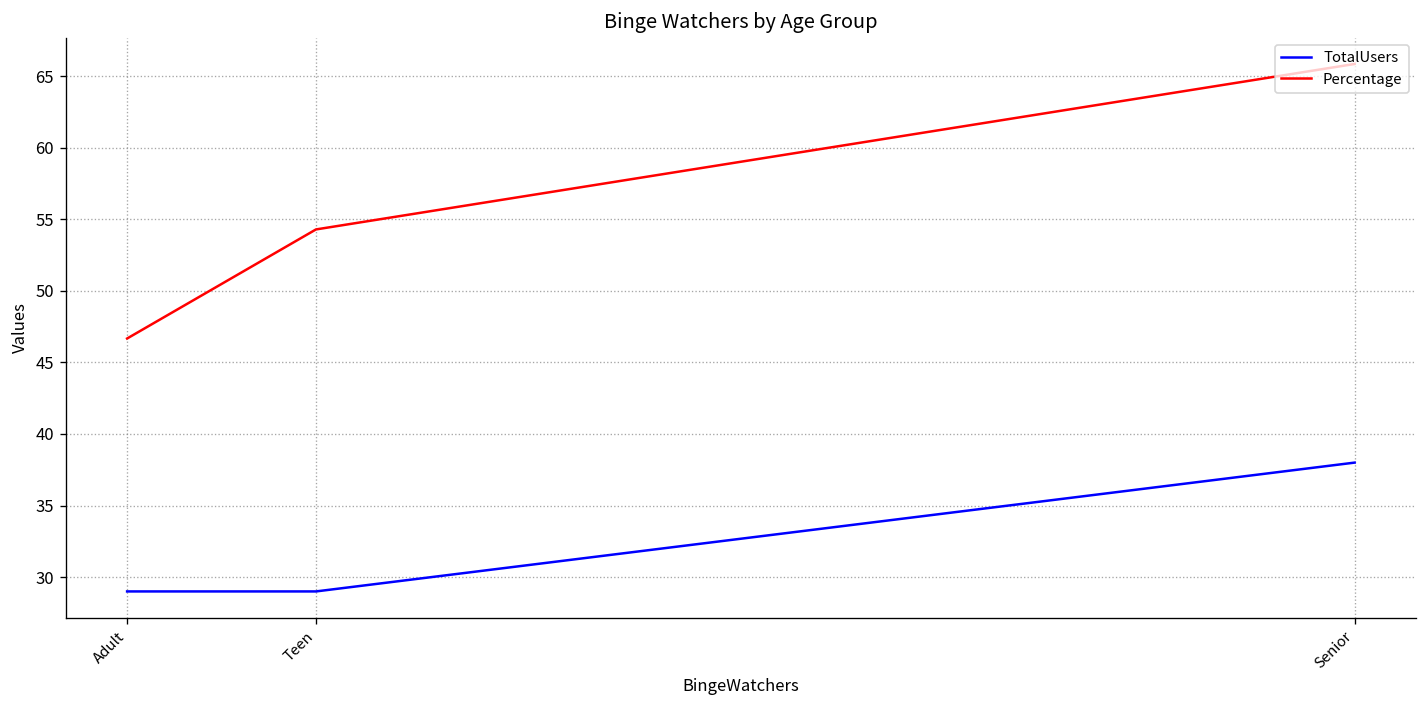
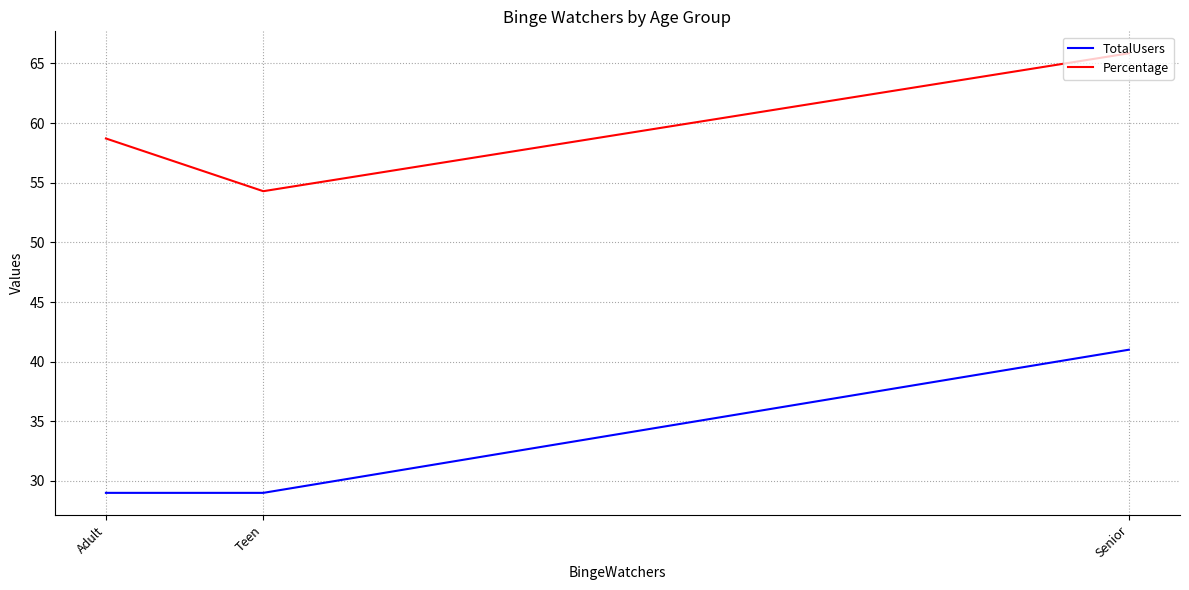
  {
    "TotalUsers": {
      "Adult": 29,
      "Teen": 29,
-     "Senior": 38
+     "Senior": 41
    },
    "Percentage": {
-     "Adult": 46.7,
+     "Adult": 58.7,
      "Teen": 54.3
    }
  }
